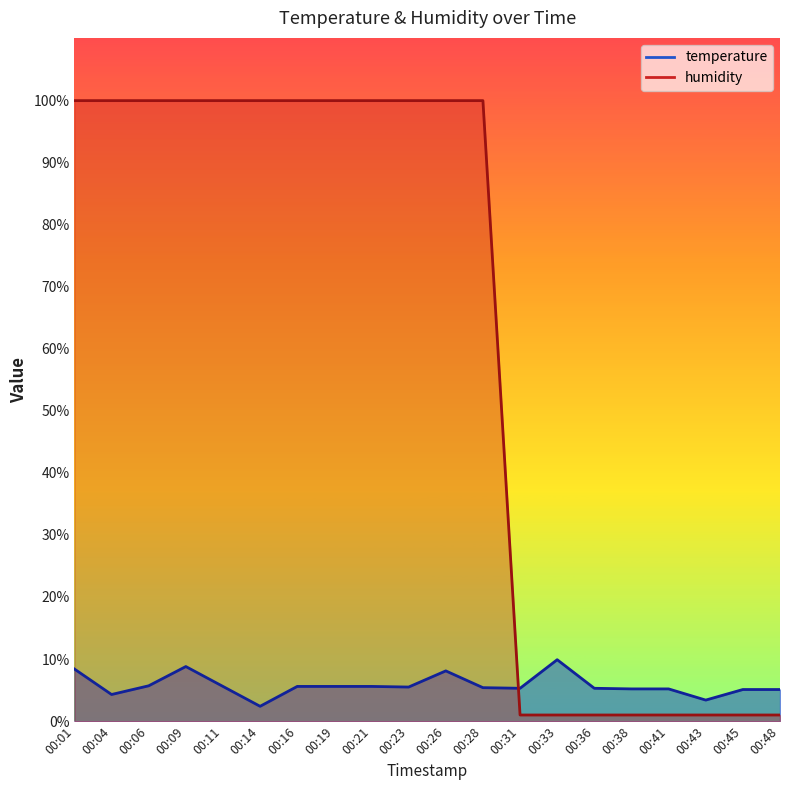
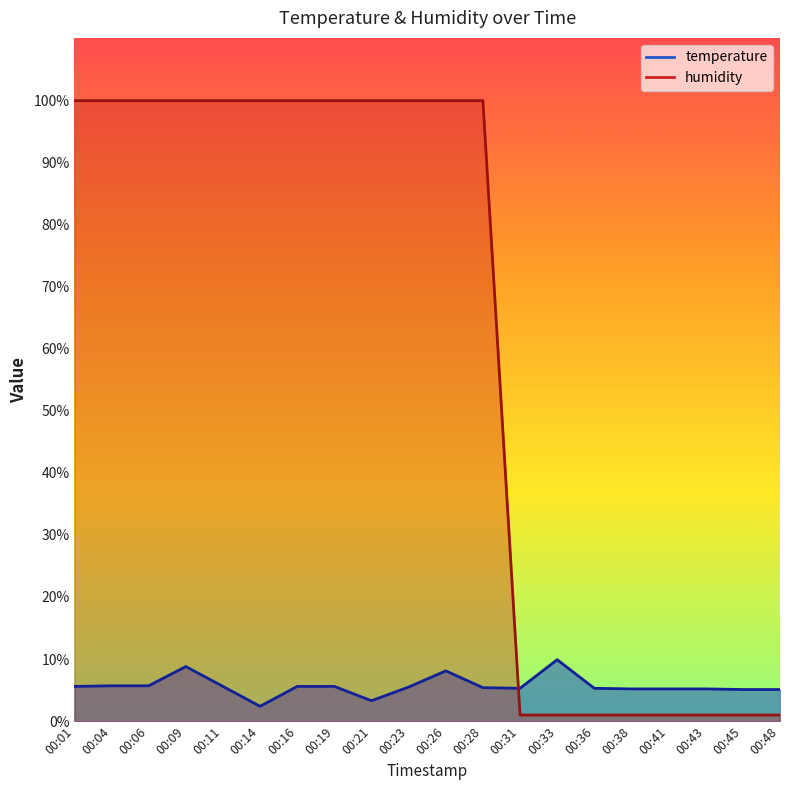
  {
    "temperature": {
-     "00:01": "8%",
-     "00:04": "4%",
+     "00:01": "6%",
+     "00:04": "6%",
      "00:06": "6%",
      "00:09": "9%",
      "00:11": "6%",
      "00:14": "2%",
      "00:16": "6%",
      "00:19": "6%",
-     "00:21": "6%",
+     "00:21": "3%",
      "00:23": "6%",
      "00:26": "8%",
      "00:28": "5%",
      "00:31": "5%",
      "00:33": "10%",
      "00:36": "5%",
      "00:38": "5%",
      "00:41": "5%",
-     "00:43": "3%",
+     "00:43": "5%",
      "00:45": "5%",
      "00:48": "5%"
    },
    "humidity": {
      "00:01": "100%",
      "00:04": "100%",
      "00:06": "100%",
      "00:09": "100%",
      "00:11": "100%",
      "00:14": "100%",
      "00:16": "100%",
      "00:19": "100%",
      "00:21": "100%",
      "00:23": "100%",
      "00:26": "100%",
      "00:28": "100%",
      "00:31": "1%",
      "00:33": "1%",
      "00:36": "1%",
      "00:38": "1%",
      "00:41": "1%",
      "00:43": "1%",
      "00:45": "1%",
      "00:48": "1%"
    }
  }
